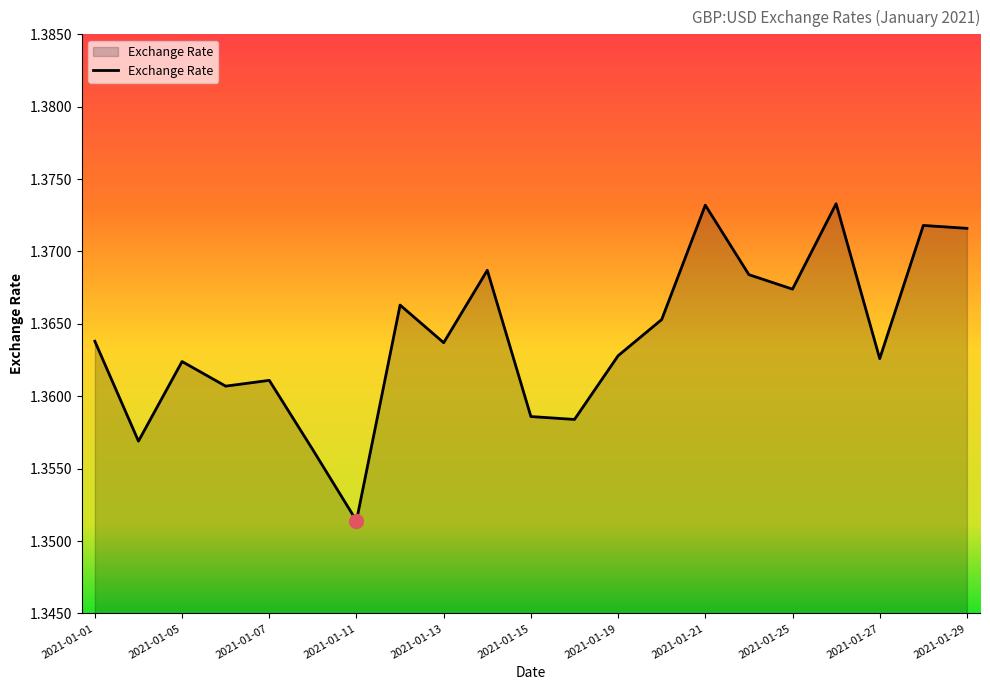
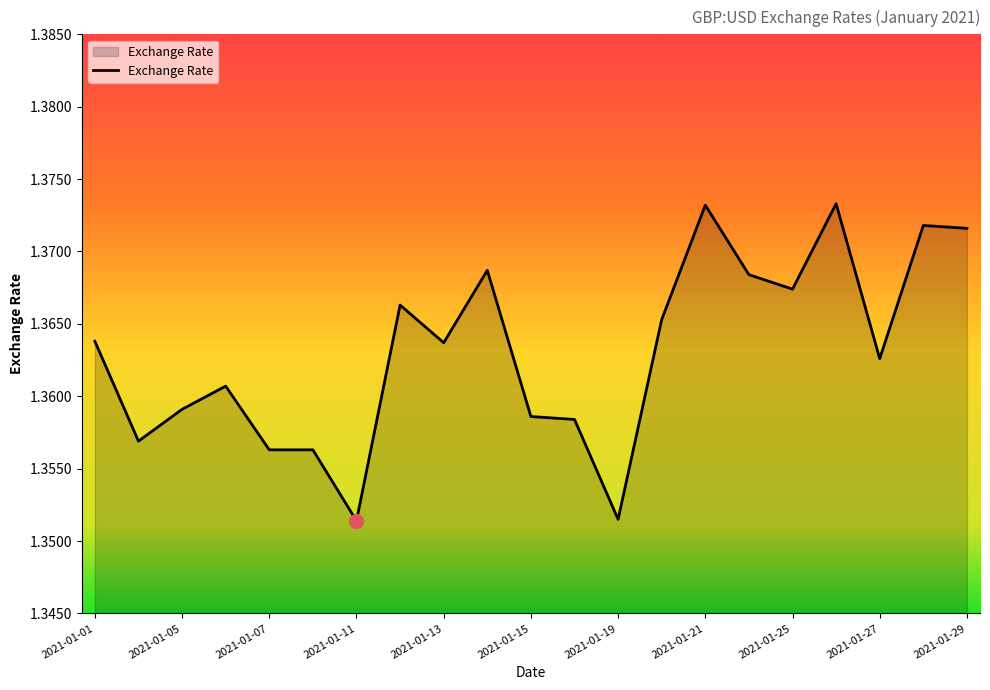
  {
    "Exchange Rate": {
      "2021-01-01": 1.3638,
-     "2021-01-05": 1.3624,
-     "2021-01-07": 1.3611,
+     "2021-01-05": 1.3591,
+     "2021-01-07": 1.3563,
      "2021-01-13": 1.3637,
      "2021-01-15": 1.3586,
-     "2021-01-19": 1.3628,
+     "2021-01-19": 1.3515,
      "2021-01-21": 1.3732,
      "2021-01-25": 1.3674,
      "2021-01-27": 1.3626,
      "2021-01-29": 1.3716
    }
  }
